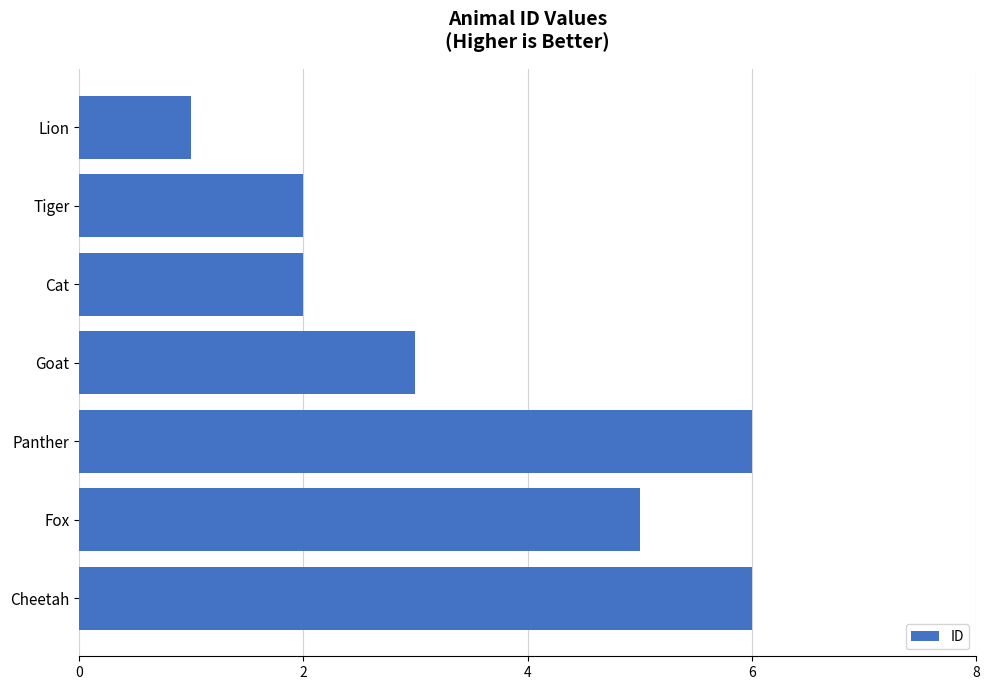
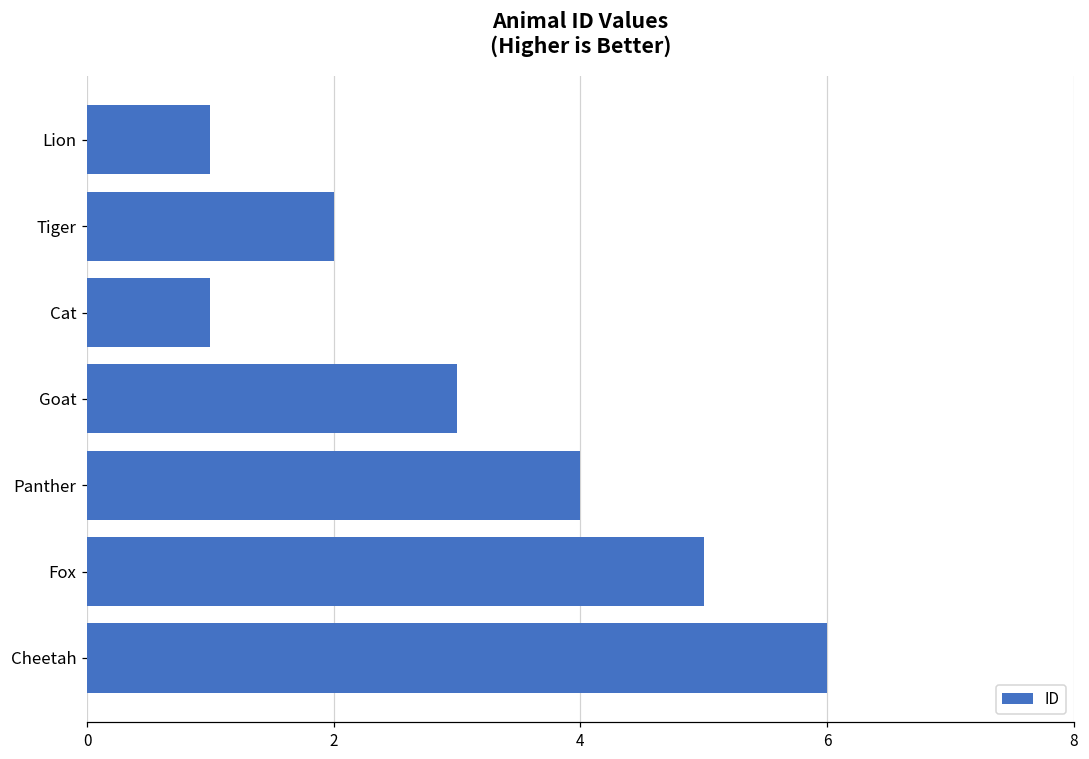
  {
    "Lion": 1,
    "Tiger": 2,
-   "Cat": 2,
+   "Cat": 1,
    "Goat": 3,
-   "Panther": 6,
+   "Panther": 4,
    "Fox": 5,
    "Cheetah": 6
  }
